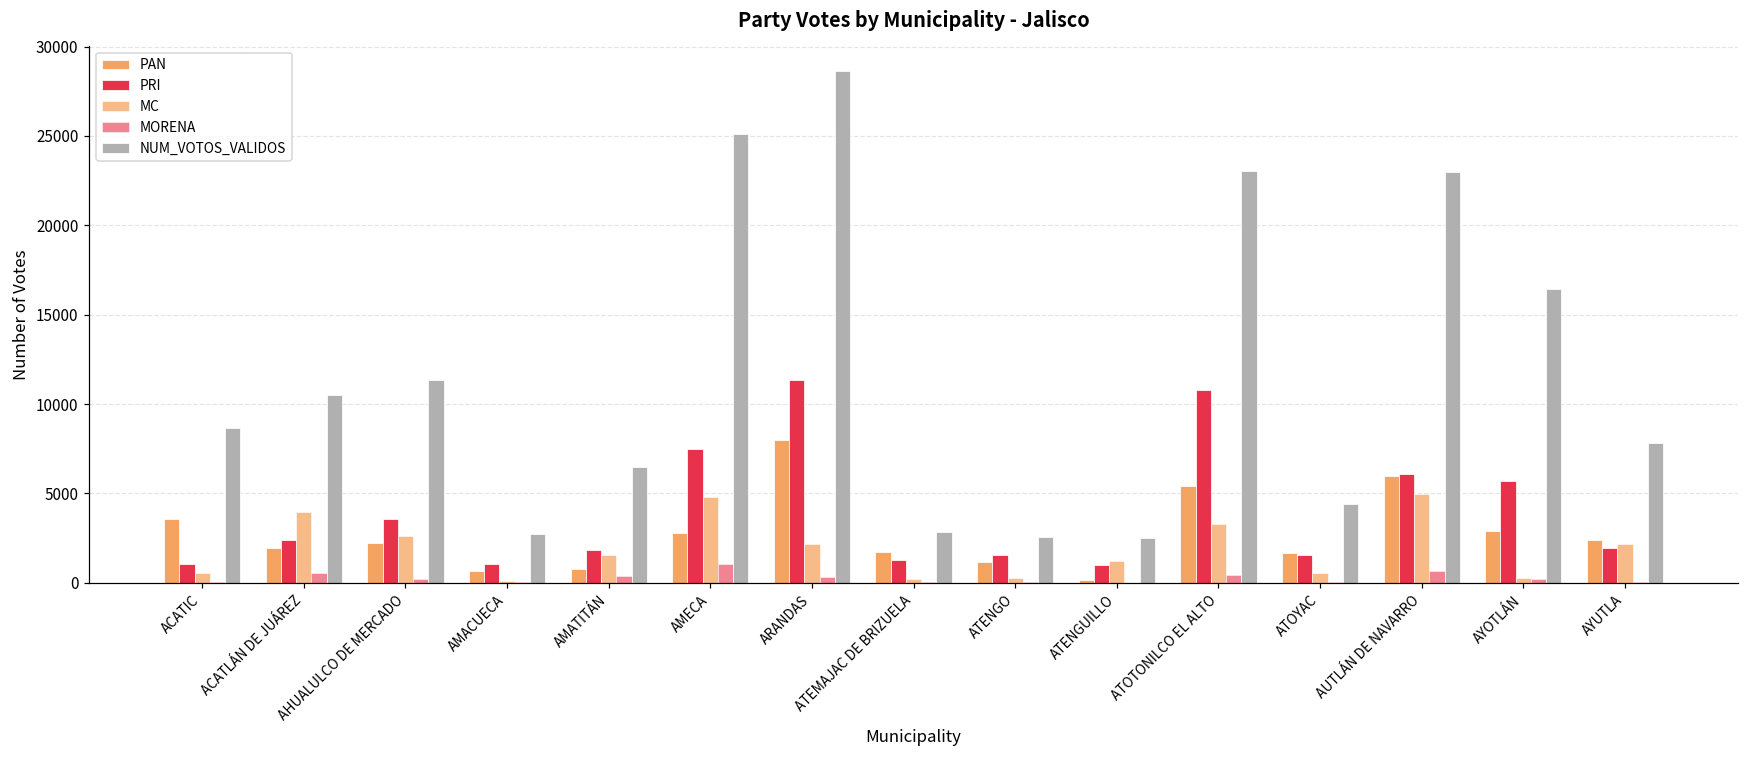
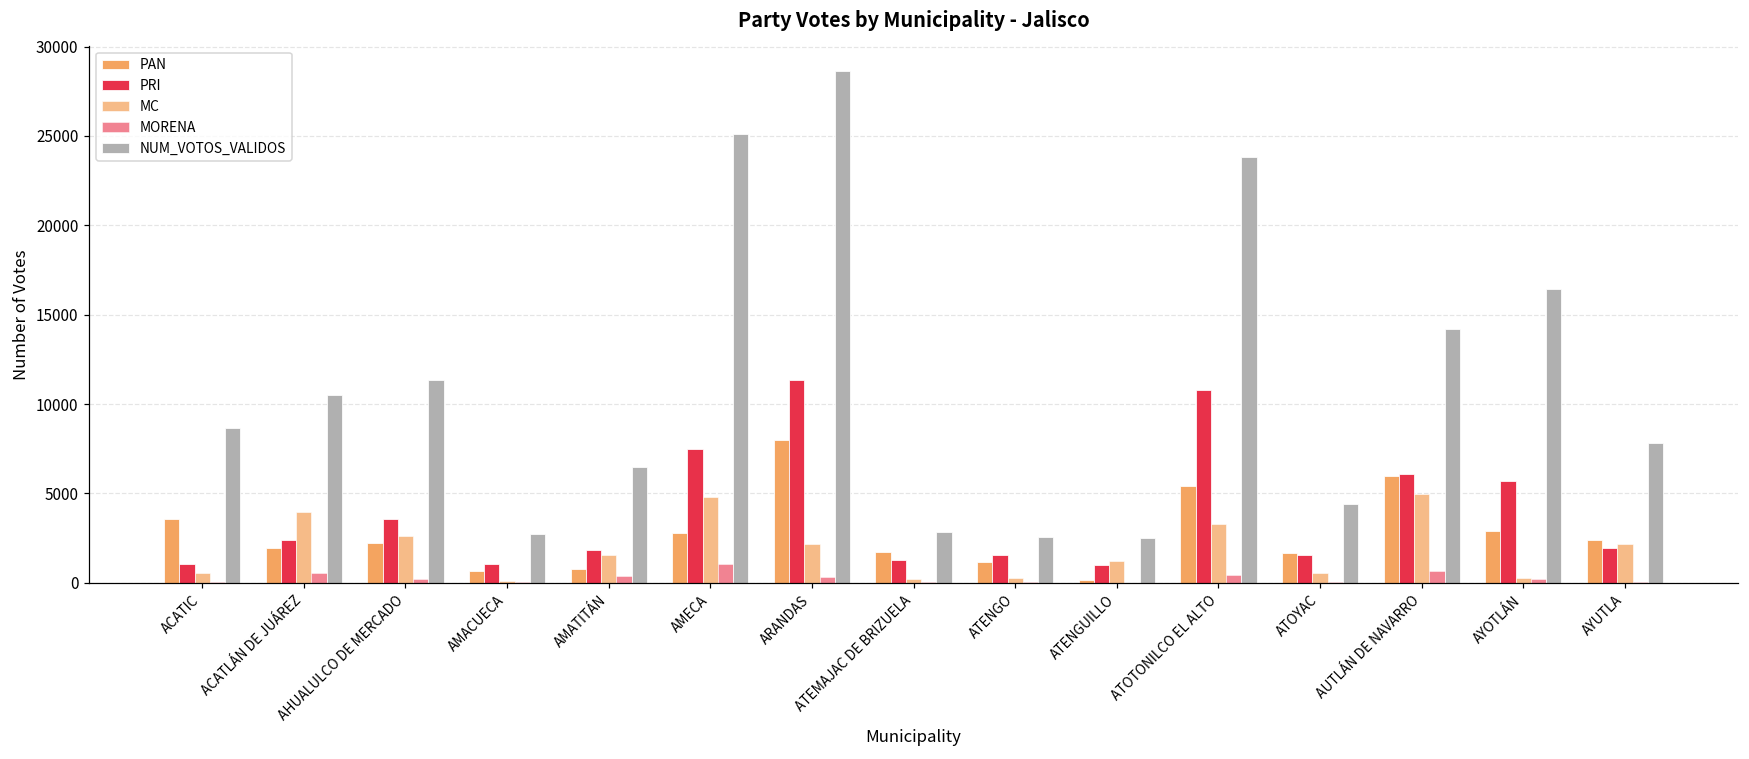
  {
    "NUM_VOTOS_VALIDOS": {
      "ACATIC": 8600,
      "ACATLÁN DE JUÁREZ": 10500,
      "AHUALULCO DE MERCADO": 11400,
      "AMACUECA": 2700,
      "AMATITÁN": 6500,
      "AMECA": 25100,
      "ARANDAS": 28600,
      "ATEMAJAC DE BRIZUELA": 2800,
      "ATENGO": 2500,
      "ATENGUILLO": 2500,
-     "ATOTONILCO EL ALTO": 23000,
+     "ATOTONILCO EL ALTO": 23800,
      "ATOYAC": 4400,
-     "AUTLÁN DE NAVARRO": 23000,
+     "AUTLÁN DE NAVARRO": 14200,
      "AYOTLÁN": 16400,
      "AYUTLA": 7800
    }
  }
